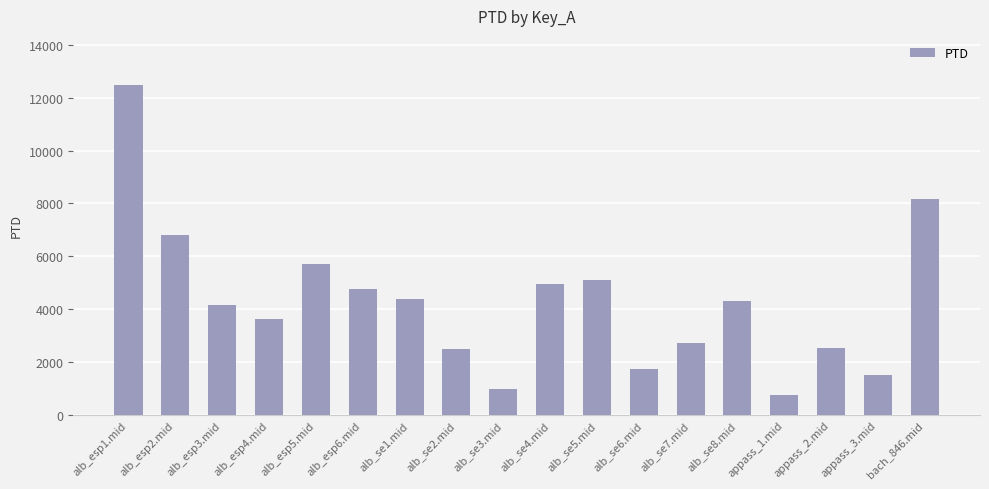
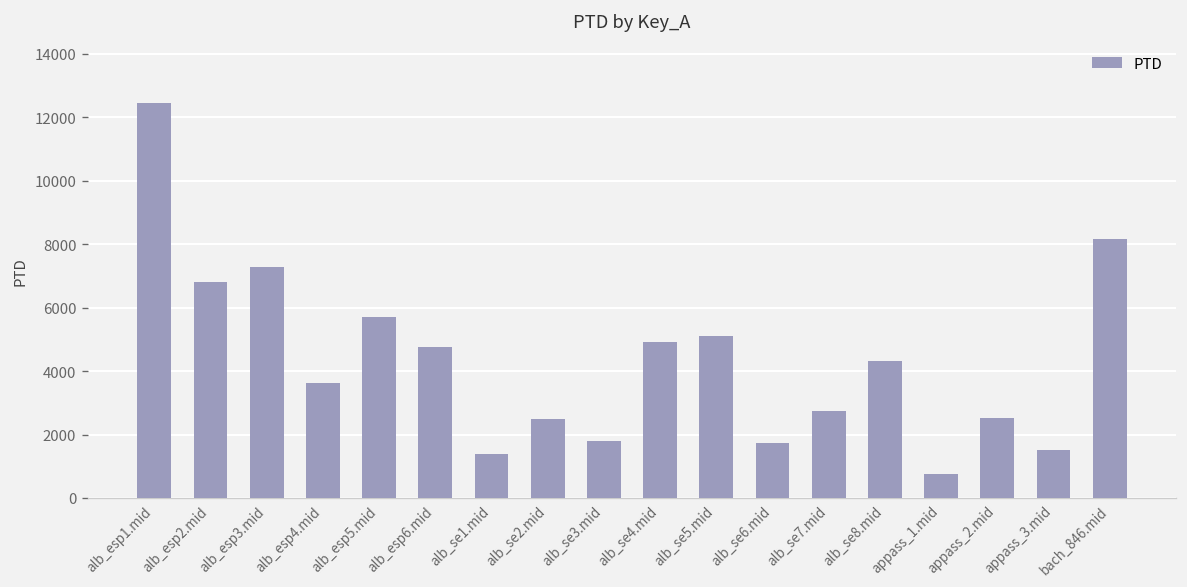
  {
    "alb_esp1.mid": 12500,
    "alb_esp2.mid": 6800,
-   "alb_esp3.mid": 4100,
+   "alb_esp3.mid": 7300,
    "alb_esp4.mid": 3600,
    "alb_esp5.mid": 5700,
    "alb_esp6.mid": 4800,
-   "alb_se1.mid": 4400,
+   "alb_se1.mid": 1400,
    "alb_se2.mid": 2500,
-   "alb_se3.mid": 1000,
+   "alb_se3.mid": 1800,
    "alb_se4.mid": 4900,
    "alb_se5.mid": 5100,
    "alb_se6.mid": 1700,
    "alb_se7.mid": 2700,
    "alb_se8.mid": 4300,
    "appass_1.mid": 700,
    "appass_2.mid": 2500,
    "appass_3.mid": 1500,
    "bach_846.mid": 8200
  }
